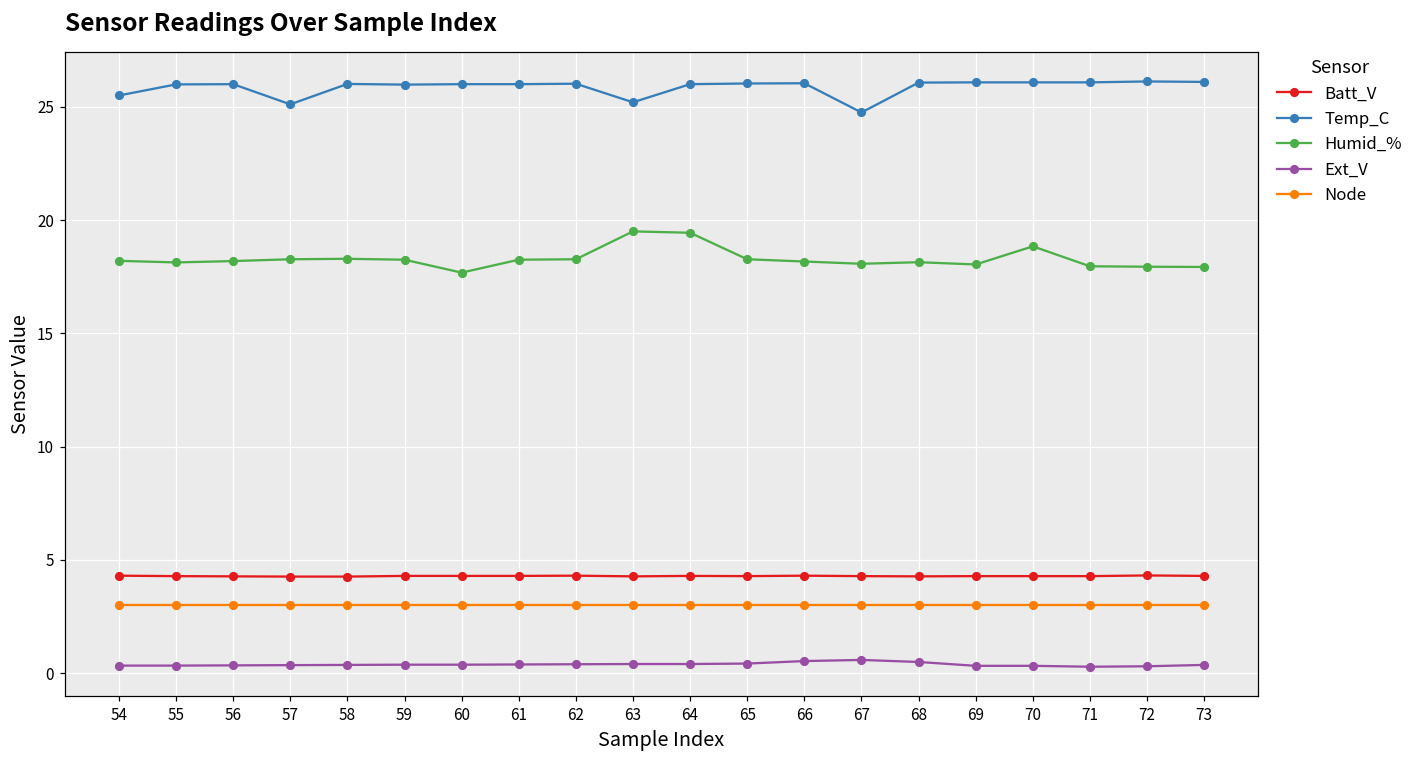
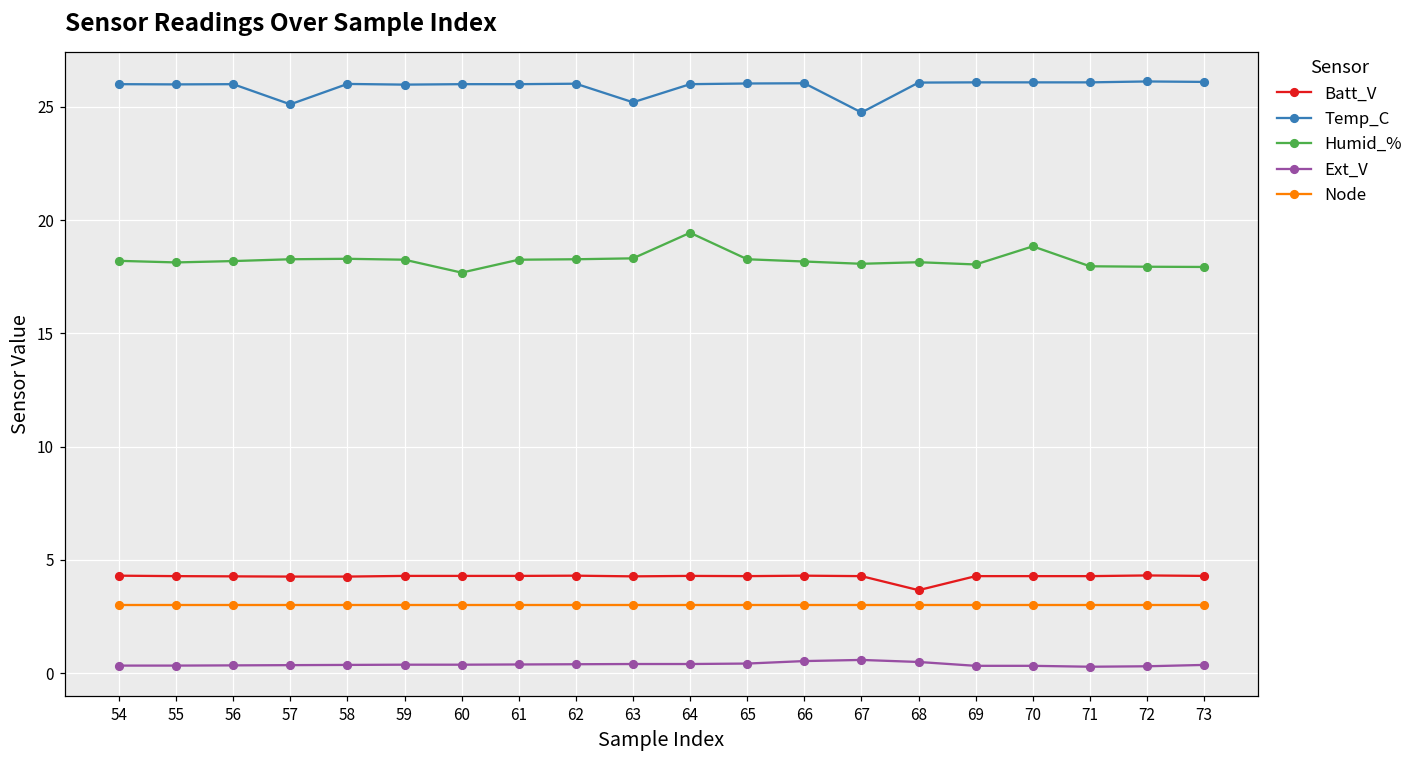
  {
    "Batt_V": {
      "54": 4.3,
      "55": 4.3,
      "56": 4.3,
      "57": 4.3,
      "58": 4.3,
      "59": 4.3,
      "60": 4.3,
      "61": 4.3,
      "62": 4.3,
      "63": 4.3,
      "64": 4.3,
      "65": 4.3,
      "66": 4.3,
      "67": 4.3,
-     "68": 4.3,
+     "68": 3.7,
      "69": 4.3,
      "70": 4.3,
      "71": 4.3,
      "72": 4.3,
      "73": 4.3
    },
    "Temp_C": {
-     "54": 25.5,
+     "54": 26.0,
      "55": 26.0,
      "56": 26.0,
      "57": 25.1,
      "58": 26.0,
      "59": 26.0,
      "60": 26.0,
      "61": 26.0,
      "62": 26.0,
      "63": 25.2,
      "64": 26.0,
      "65": 26.0,
      "66": 26.0,
      "67": 24.8,
      "68": 26.1,
      "69": 26.1,
      "70": 26.1,
      "71": 26.1,
      "72": 26.1,
      "73": 26.1
    },
    "Humid_%": {
      "54": 18.2,
      "55": 18.1,
      "56": 18.2,
      "57": 18.3,
      "58": 18.3,
      "59": 18.3,
      "60": 17.7,
      "61": 18.3,
      "62": 18.3,
-     "63": 19.5,
+     "63": 18.3,
      "64": 19.4,
      "65": 18.3,
      "66": 18.2,
      "67": 18.1,
      "68": 18.1,
      "69": 18.0,
      "70": 18.8,
      "71": 18.0,
      "72": 17.9,
      "73": 17.9
    },
    "Ext_V": {
      "54": 0.3,
      "55": 0.3,
      "56": 0.3,
      "57": 0.4,
      "58": 0.4,
      "59": 0.4,
      "60": 0.4,
      "61": 0.4,
      "62": 0.4,
      "63": 0.4,
      "64": 0.4,
      "65": 0.4,
      "66": 0.5,
      "67": 0.6,
      "68": 0.5,
      "69": 0.3,
      "70": 0.3,
      "71": 0.3,
      "72": 0.3,
      "73": 0.4
    },
    "Node": {
      "54": 3.0,
      "55": 3.0,
      "56": 3.0,
      "57": 3.0,
      "58": 3.0,
      "59": 3.0,
      "60": 3.0,
      "61": 3.0,
      "62": 3.0,
      "63": 3.0,
      "64": 3.0,
      "65": 3.0,
      "66": 3.0,
      "67": 3.0,
      "68": 3.0,
      "69": 3.0,
      "70": 3.0,
      "71": 3.0,
      "72": 3.0,
      "73": 3.0
    }
  }
